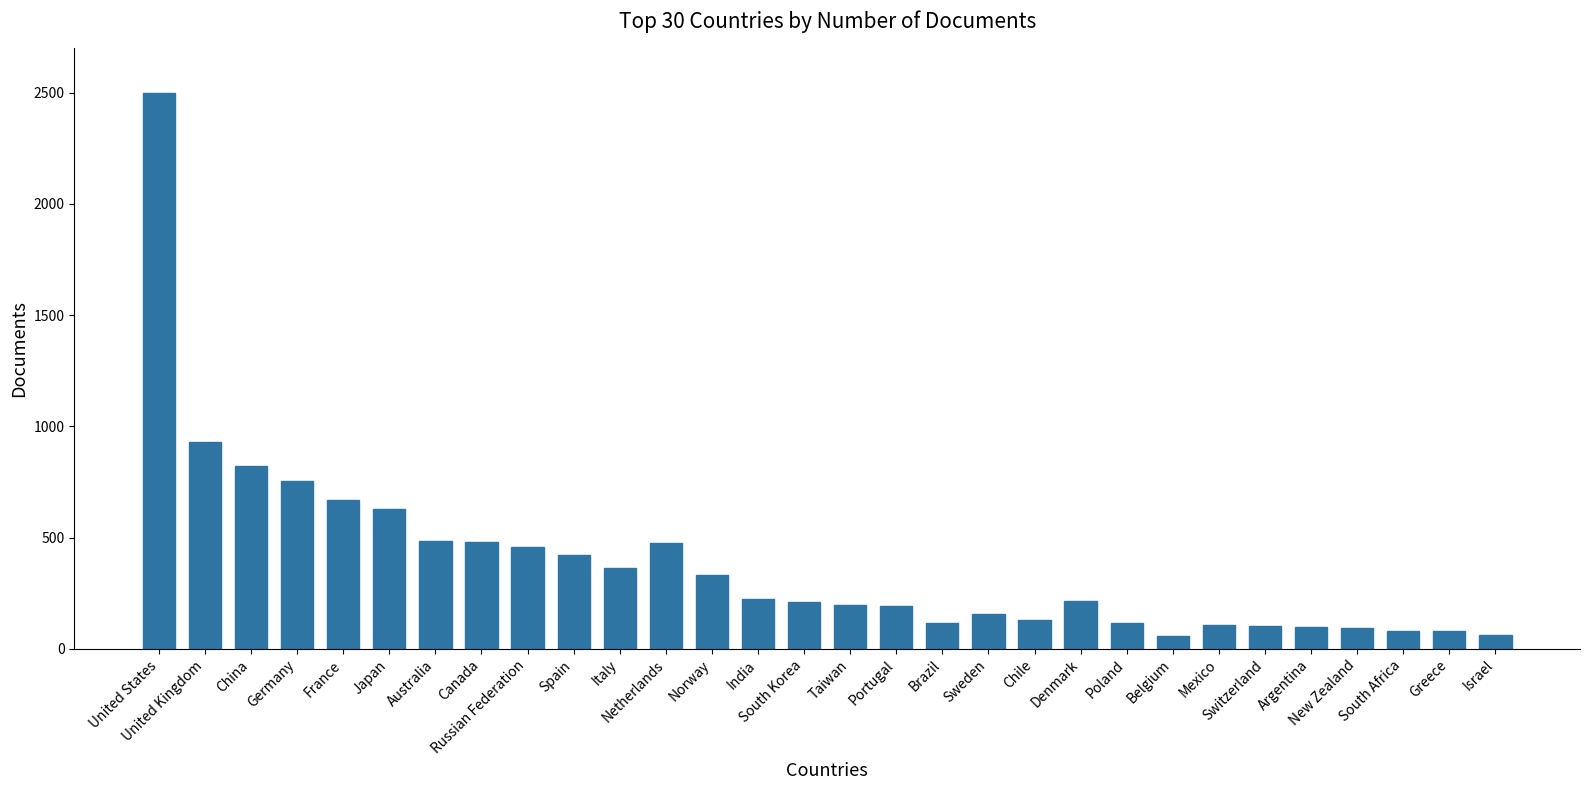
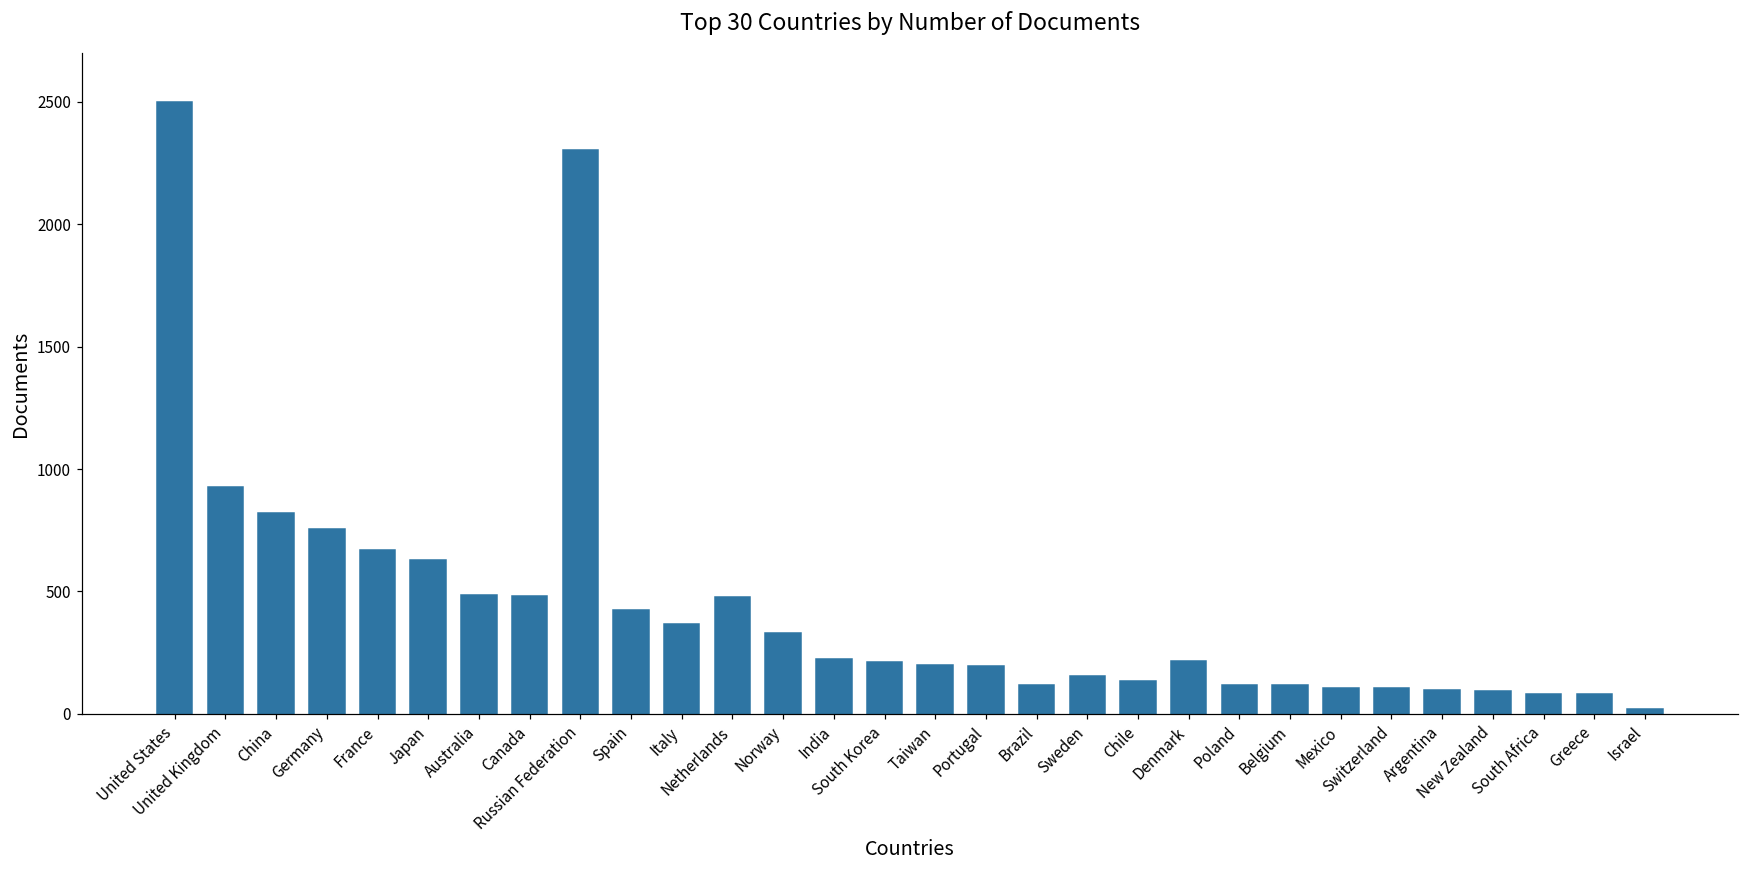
  {
    "United States": 2500,
    "United Kingdom": 930,
    "China": 820,
    "Germany": 760,
    "France": 670,
    "Japan": 630,
    "Australia": 490,
    "Canada": 480,
-   "Russian Federation": 460,
+   "Russian Federation": 2300,
    "Spain": 420,
    "Italy": 370,
    "Netherlands": 480,
    "Norway": 330,
    "India": 230,
    "South Korea": 210,
    "Taiwan": 200,
    "Portugal": 190,
    "Brazil": 120,
    "Sweden": 160,
    "Chile": 130,
    "Denmark": 220,
    "Poland": 120,
-   "Belgium": 60,
+   "Belgium": 120,
    "Mexico": 110,
    "Switzerland": 100,
    "Argentina": 100,
    "New Zealand": 90,
    "South Africa": 80,
    "Greece": 80,
-   "Israel": 60
+   "Israel": 20
  }
